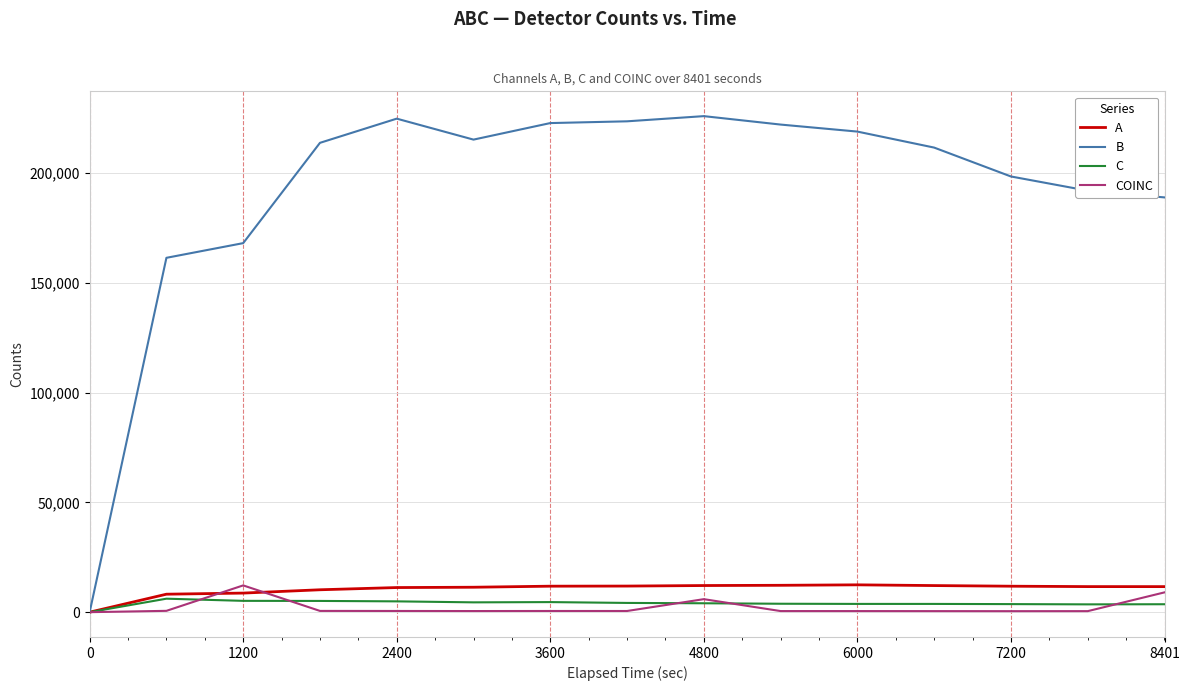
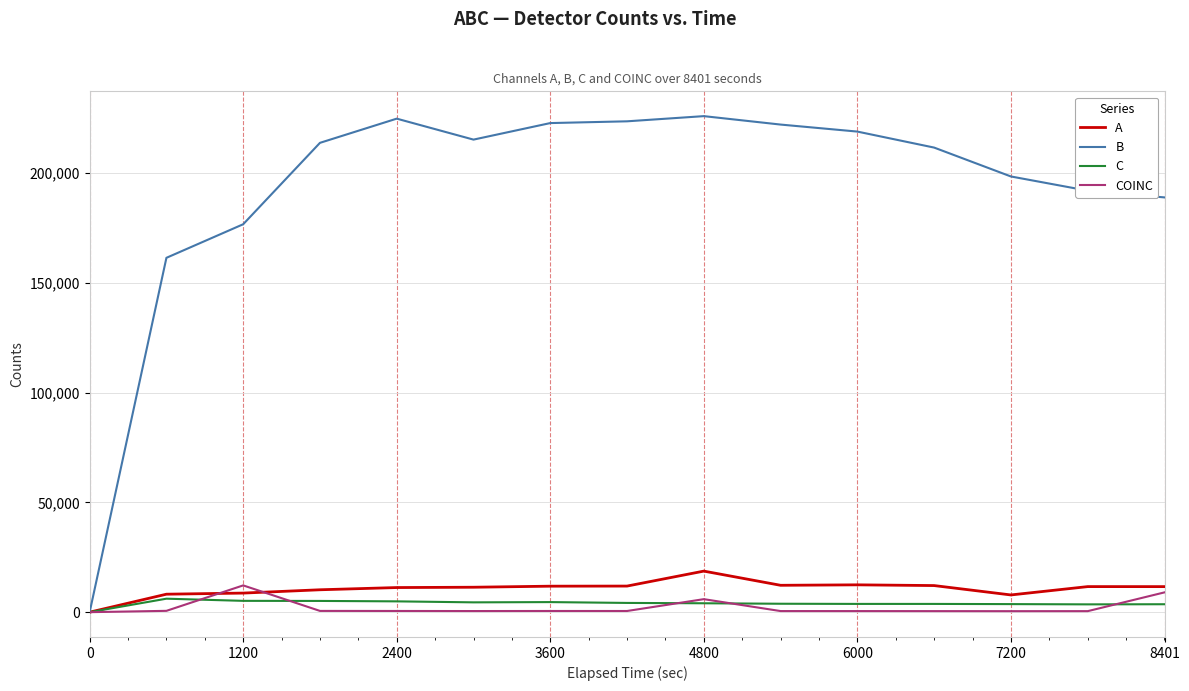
  {
    "A": {
      "1200": "9,000",
      "2400": "11,000",
      "3600": "12,000",
-     "4800": "12,000",
+     "4800": "19,000",
      "6000": "12,000",
-     "7200": "12,000",
+     "7200": "8,000",
      "8401": "12,000"
    },
    "B": {
-     "1200": "168,000",
+     "1200": "177,000",
      "2400": "225,000",
      "3600": "223,000",
      "4800": "226,000",
      "6000": "219,000",
      "7200": "198,000",
      "8401": "189,000"
    },
    "C": {
      "1200": "5,000",
      "2400": "5,000",
      "3600": "5,000",
      "4800": "4,000",
      "6000": "4,000",
      "7200": "4,000",
      "8401": "4,000"
    },
    "COINC": {
      "1200": "12,000",
      "2400": "1,000",
      "3600": "1,000",
      "4800": "6,000",
      "6000": "0",
      "7200": "0",
      "8401": "9,000"
    }
  }
